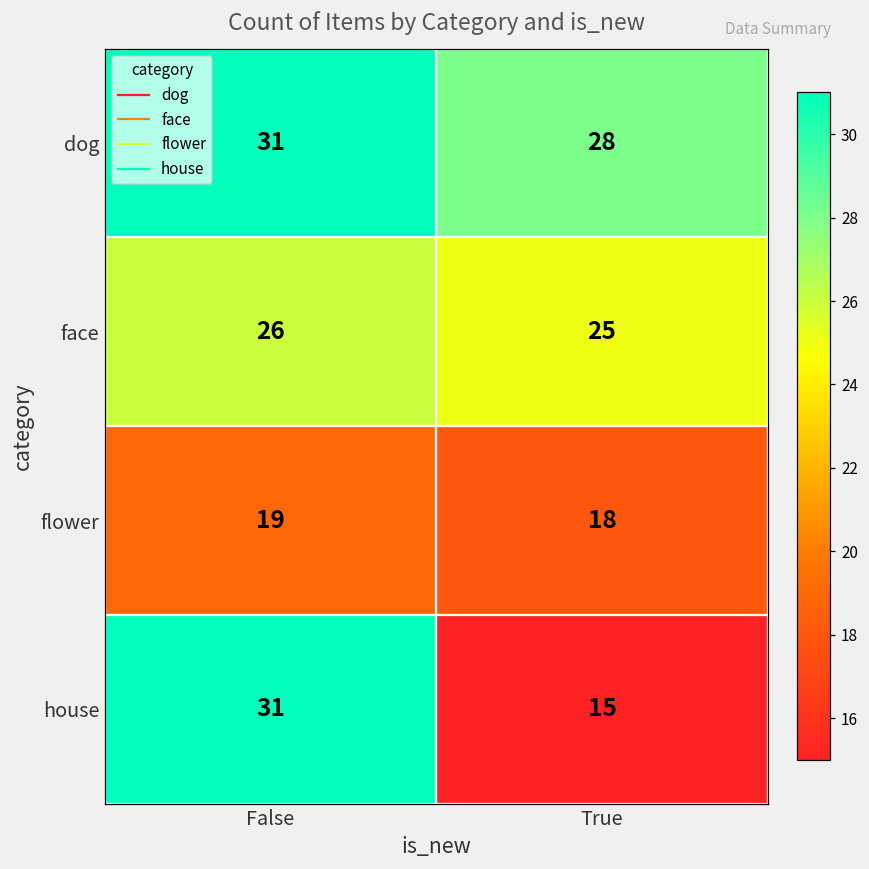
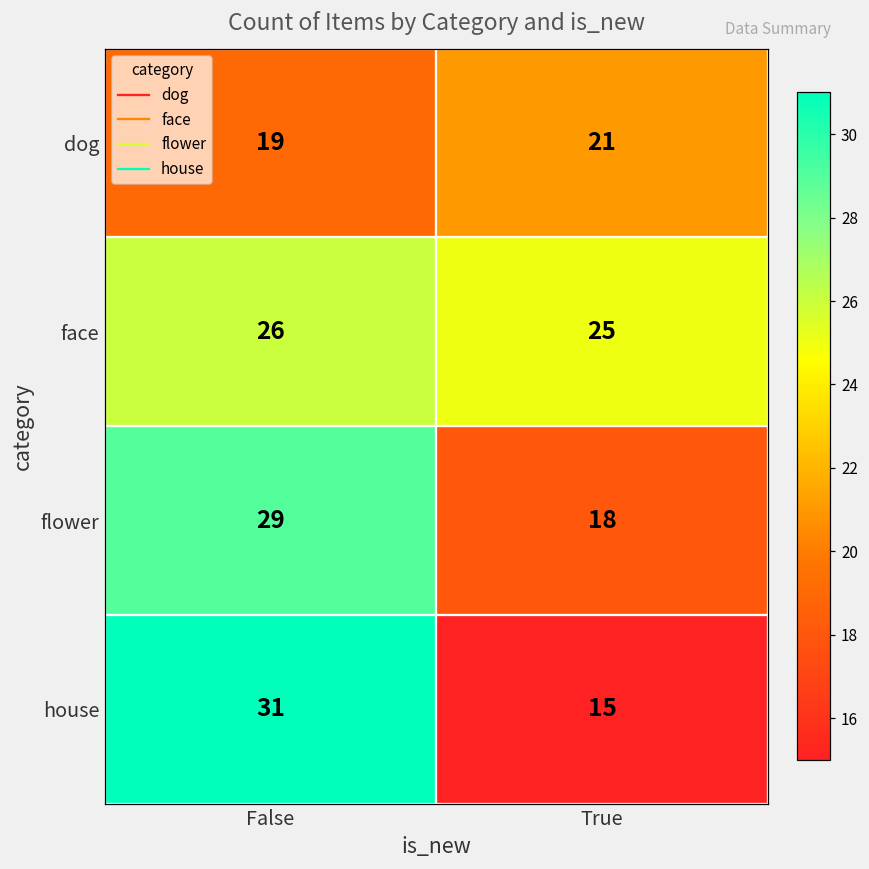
  {
    "dog": {
-     "False": 31,
-     "True": 28
+     "False": 19,
+     "True": 21
    },
    "face": {
      "False": 26,
      "True": 25
    },
    "flower": {
-     "False": 19,
+     "False": 29,
      "True": 18
    },
    "house": {
      "False": 31,
      "True": 15
    }
  }
